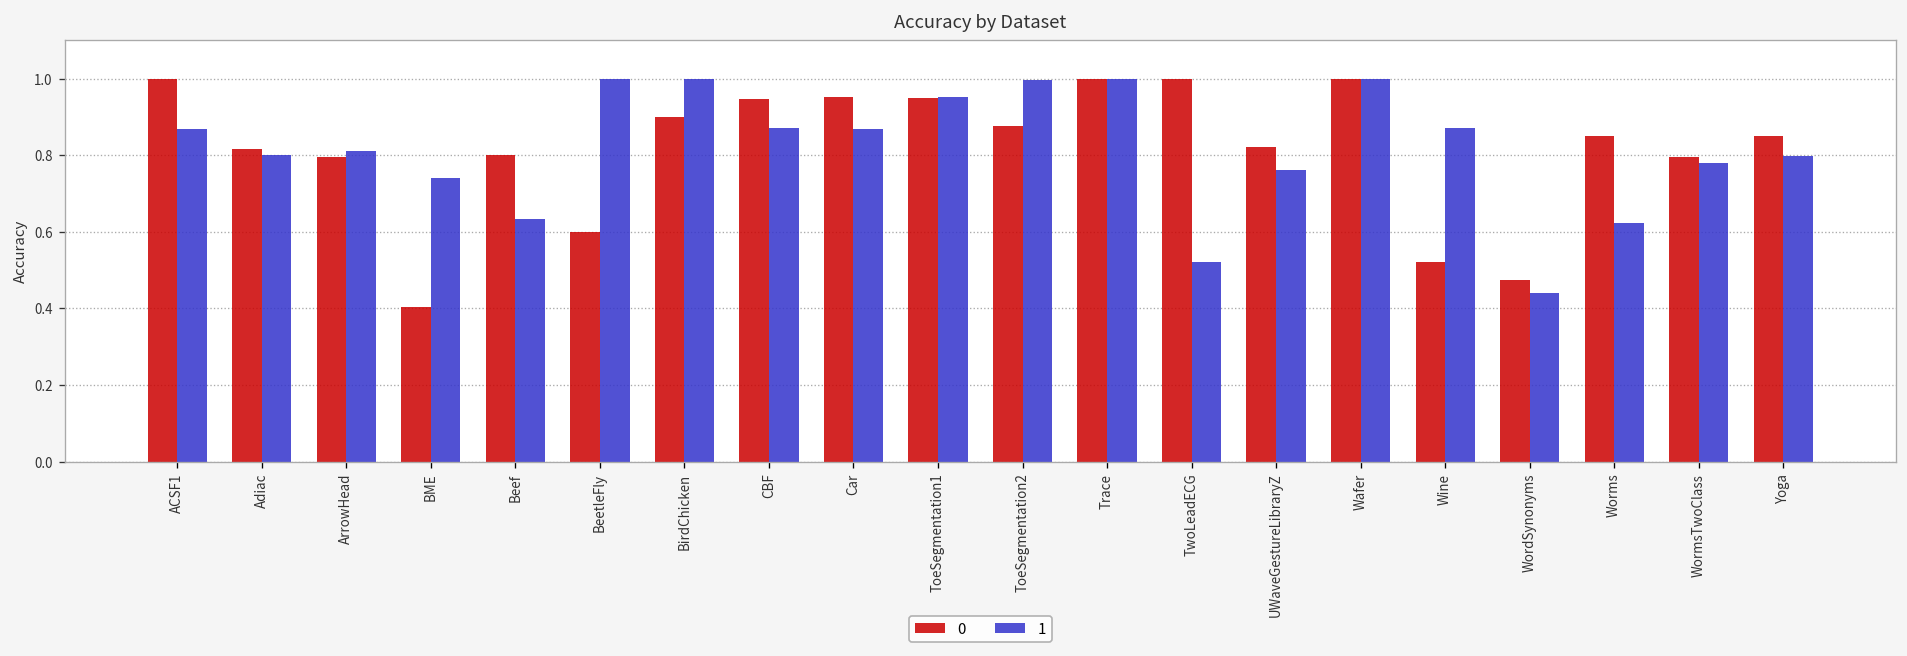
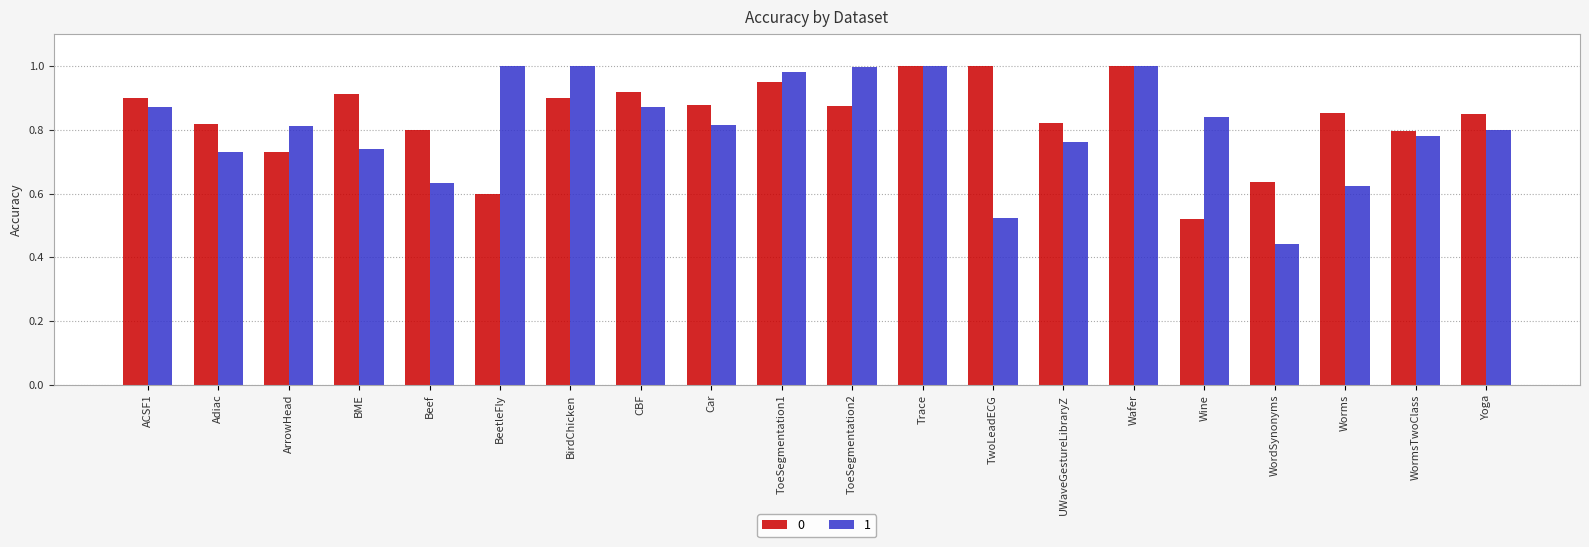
  {
    "0": {
-     "ACSF1": 1.0,
+     "ACSF1": 0.9,
      "Adiac": 0.82,
-     "ArrowHead": 0.79,
-     "BME": 0.40,
+     "ArrowHead": 0.73,
+     "BME": 0.91,
      "Beef": 0.80,
      "BeetleFly": 0.60,
      "BirdChicken": 0.90,
-     "CBF": 0.95,
-     "Car": 0.95,
+     "CBF": 0.92,
+     "Car": 0.88,
      "ToeSegmentation1": 0.95,
      "ToeSegmentation2": 0.88,
      "Trace": 1.00,
      "TwoLeadECG": 1.00,
      "UWaveGestureLibraryZ": 0.82,
      "Wafer": 1.00,
      "Wine": 0.52,
-     "WordSynonyms": 0.47,
+     "WordSynonyms": 0.63,
      "Worms": 0.85,
      "WormsTwoClass": 0.80,
      "Yoga": 0.85
    },
    "1": {
      "ACSF1": 0.87,
-     "Adiac": 0.80,
+     "Adiac": 0.73,
      "ArrowHead": 0.81,
      "BME": 0.74,
      "Beef": 0.63,
      "BeetleFly": 1.00,
      "BirdChicken": 1.00,
      "CBF": 0.87,
-     "Car": 0.87,
-     "ToeSegmentation1": 0.95,
+     "Car": 0.81,
+     "ToeSegmentation1": 0.98,
      "ToeSegmentation2": 1.00,
      "Trace": 1.00,
      "TwoLeadECG": 0.52,
      "UWaveGestureLibraryZ": 0.76,
      "Wafer": 1.00,
-     "Wine": 0.87,
+     "Wine": 0.84,
      "WordSynonyms": 0.44,
      "Worms": 0.62,
      "WormsTwoClass": 0.78,
      "Yoga": 0.80
    }
  }
